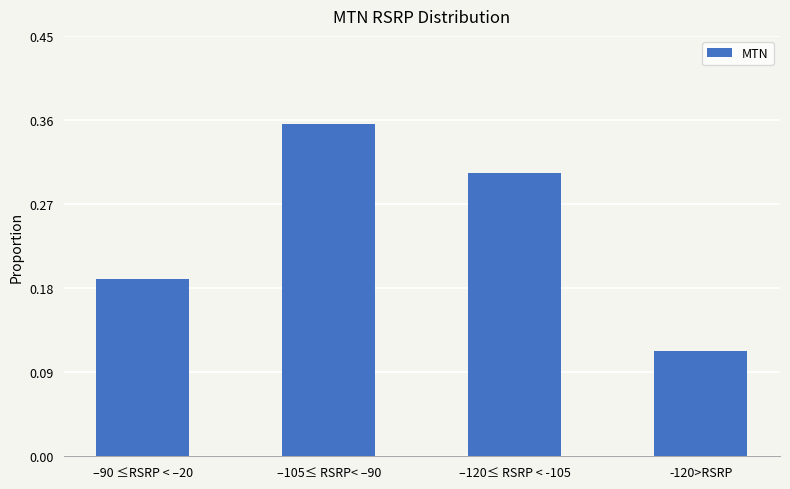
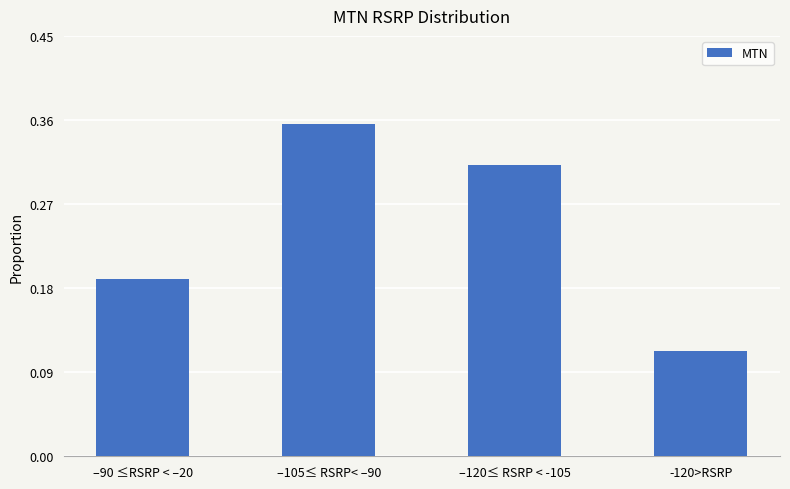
  {
    "–90 ≤RSRP < –20": 0.19,
    "–105≤ RSRP< –90": 0.36,
-   "–120≤ RSRP < -105": 0.30,
+   "–120≤ RSRP < -105": 0.31,
    "-120>RSRP": 0.11
  }
